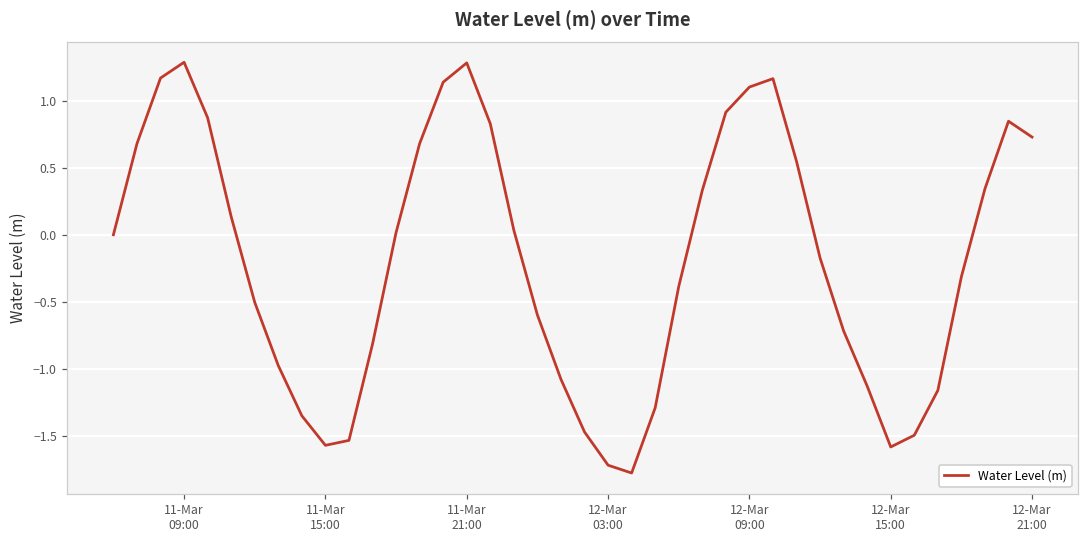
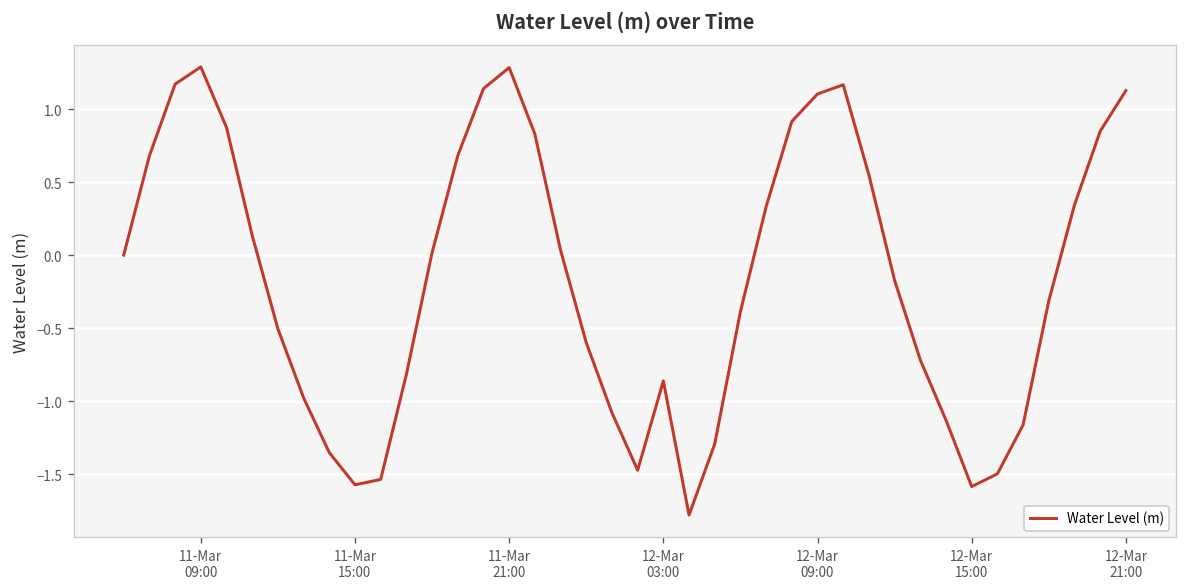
  {
    "11-Mar 09:00": 1.29,
    "11-Mar 15:00": -1.57,
    "11-Mar 21:00": 1.29,
-   "12-Mar 03:00": -1.72,
+   "12-Mar 03:00": -0.86,
    "12-Mar 09:00": 1.10,
    "12-Mar 15:00": -1.59,
-   "12-Mar 21:00": 0.73
+   "12-Mar 21:00": 1.13
  }
